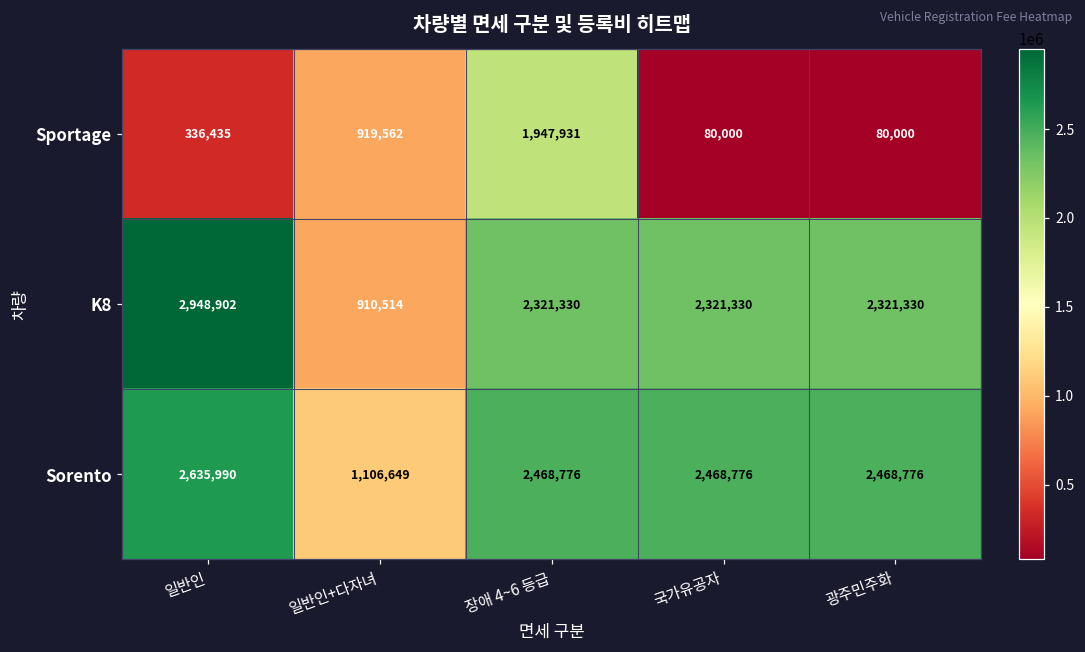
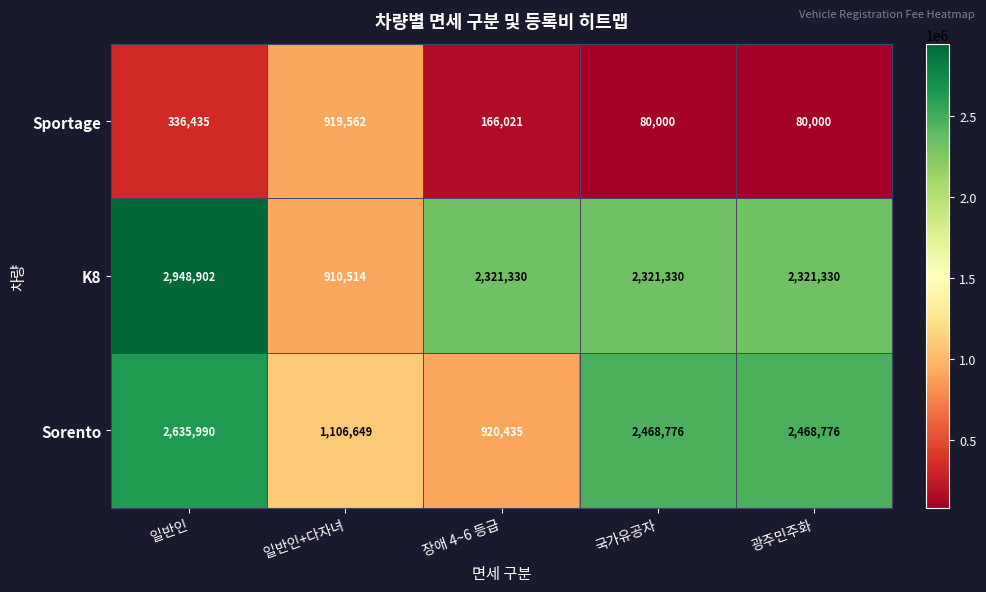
  {
    "Sportage": {
      "일반인": "336,435",
      "일반인+다자녀": "919,562",
-     "장애 4~6 등급": "1,947,931",
+     "장애 4~6 등급": "166,021",
      "국가유공자": "80,000",
      "광주민주화": "80,000"
    },
    "K8": {
      "일반인": "2,948,902",
      "일반인+다자녀": "910,514",
      "장애 4~6 등급": "2,321,330",
      "국가유공자": "2,321,330",
      "광주민주화": "2,321,330"
    },
    "Sorento": {
      "일반인": "2,635,990",
      "일반인+다자녀": "1,106,649",
-     "장애 4~6 등급": "2,468,776",
+     "장애 4~6 등급": "920,435",
      "국가유공자": "2,468,776",
      "광주민주화": "2,468,776"
    }
  }
